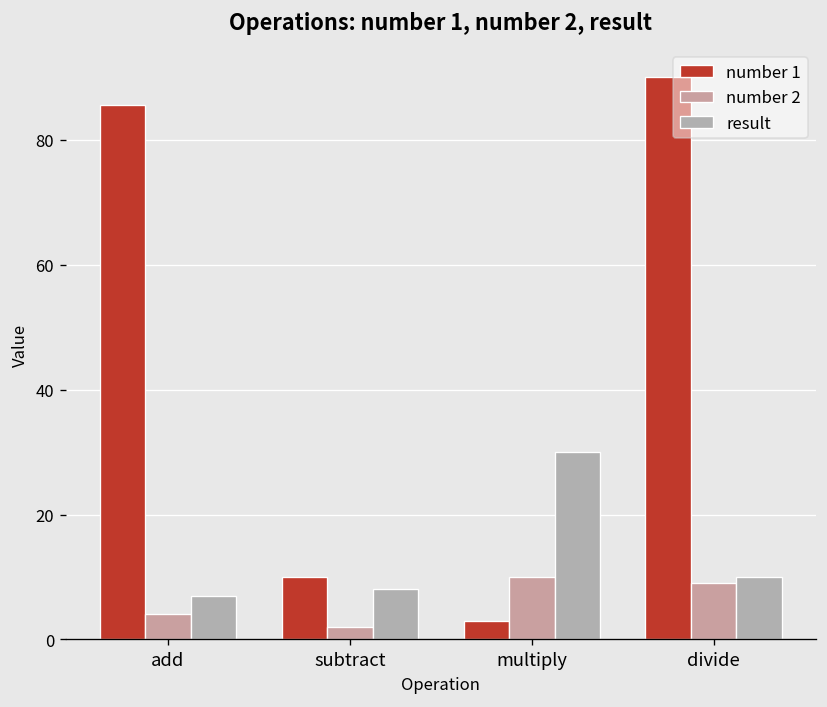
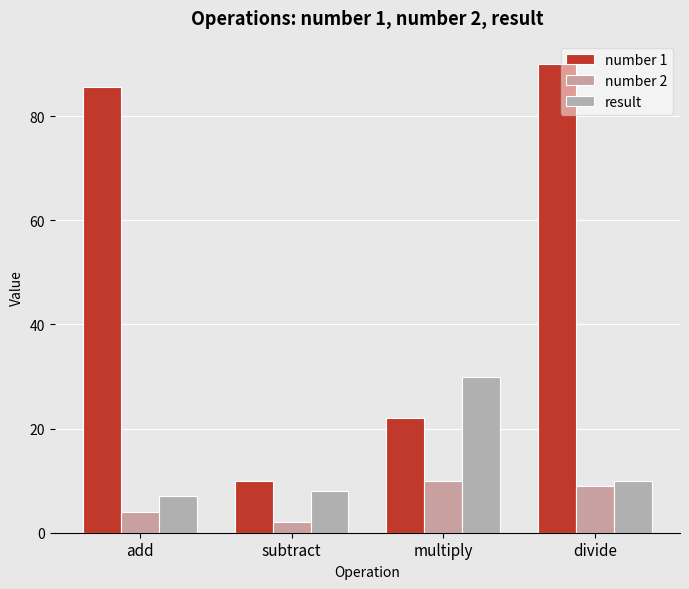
  {
    "number 1": {
      "add": 86,
      "subtract": 10,
-     "multiply": 3,
+     "multiply": 22,
      "divide": 90
    }
  }
